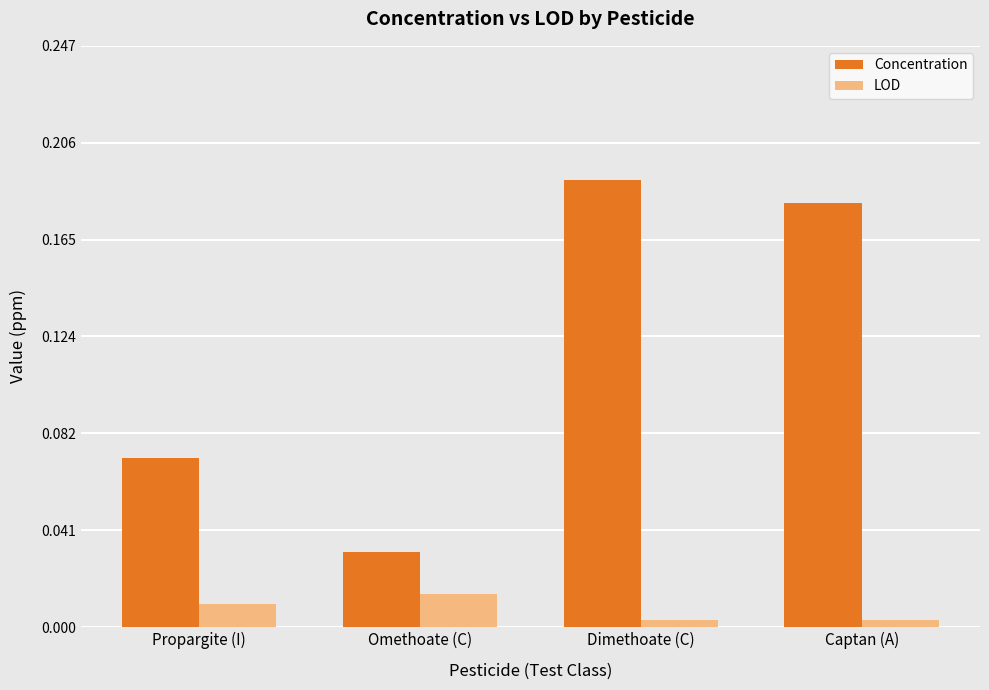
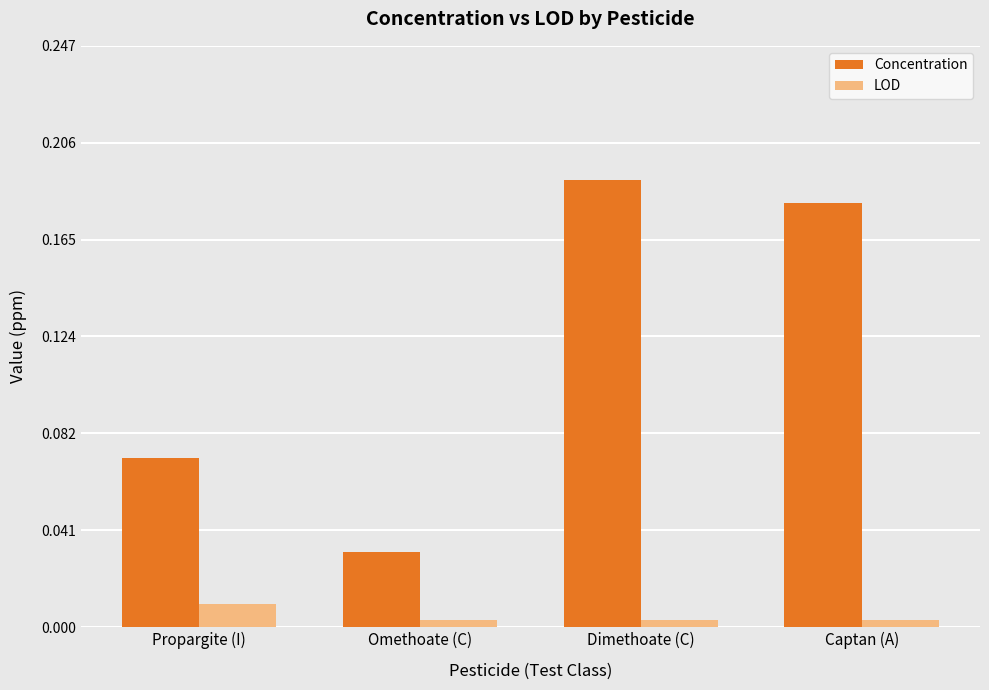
  {
    "Concentration": {
      "Propargite (I)": 0.072,
      "Omethoate (C)": 0.032,
      "Dimethoate (C)": 0.190,
      "Captan (A)": 0.180
    },
    "LOD": {
      "Propargite (I)": 0.010,
-     "Omethoate (C)": 0.014,
+     "Omethoate (C)": 0.003,
      "Dimethoate (C)": 0.003,
      "Captan (A)": 0.003
    }
  }
